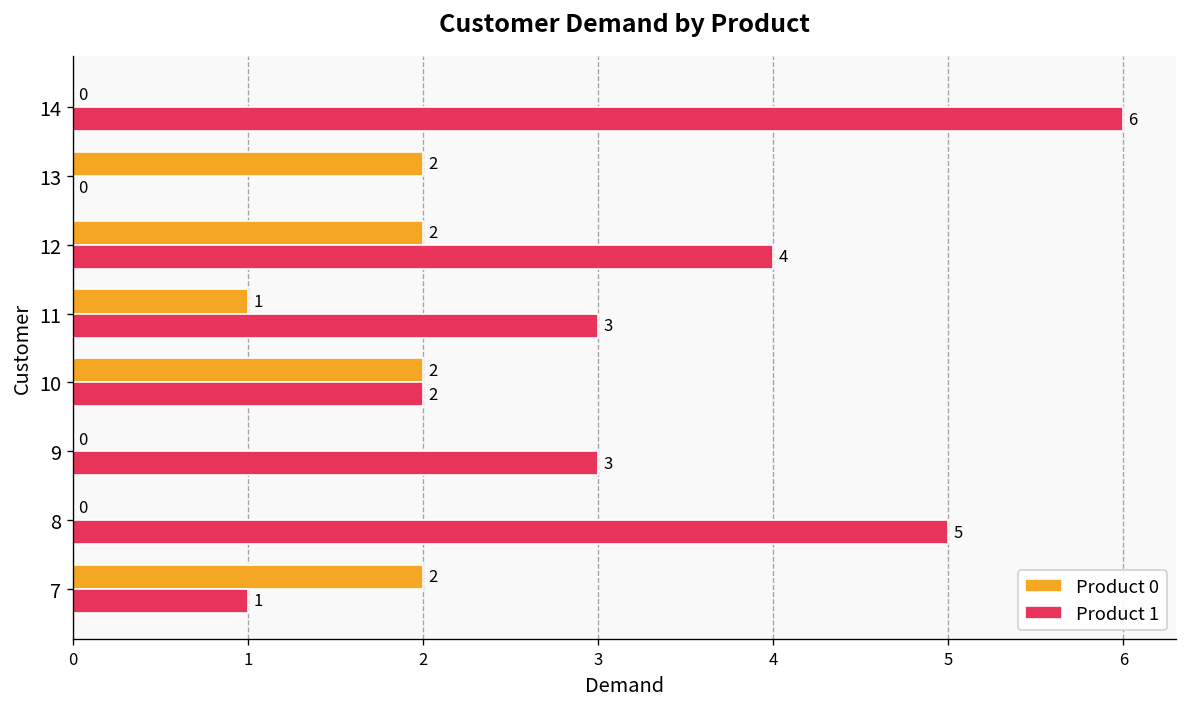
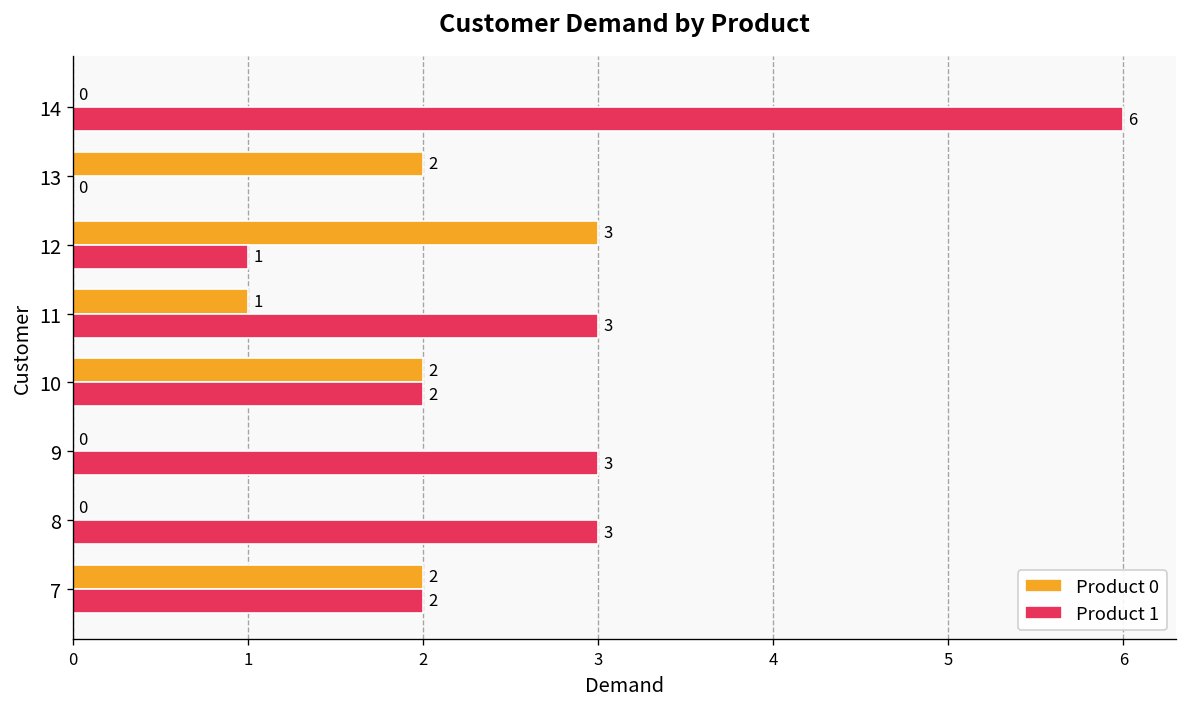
  {
    "Product 0": {
      "14": 0,
      "13": 2,
-     "12": 2,
+     "12": 3,
      "11": 1,
      "10": 2,
      "9": 0,
      "8": 0,
      "7": 2
    },
    "Product 1": {
      "14": 6,
      "13": 0,
-     "12": 4,
+     "12": 1,
      "11": 3,
      "10": 2,
      "9": 3,
-     "8": 5,
-     "7": 1
+     "8": 3,
+     "7": 2
    }
  }
